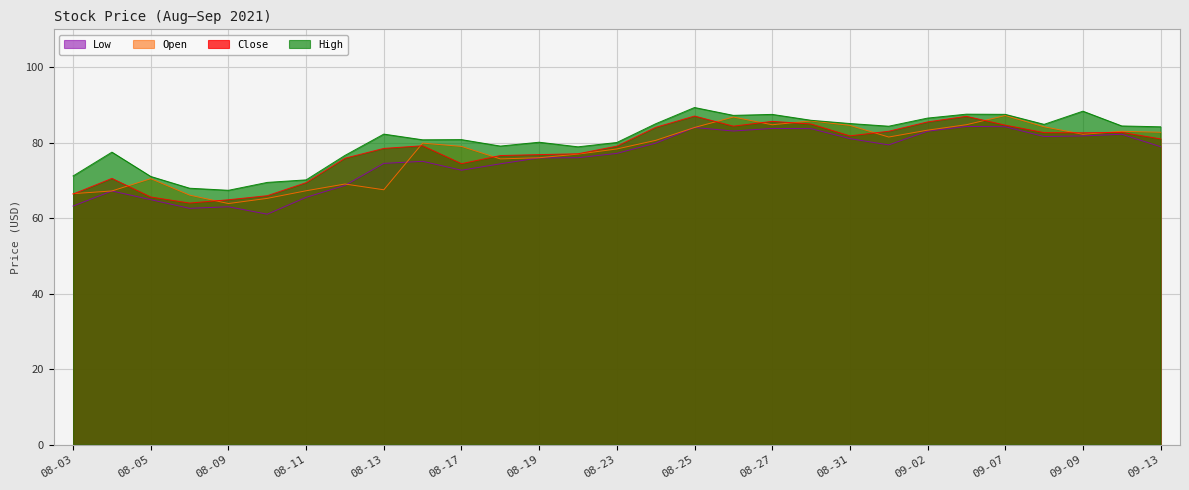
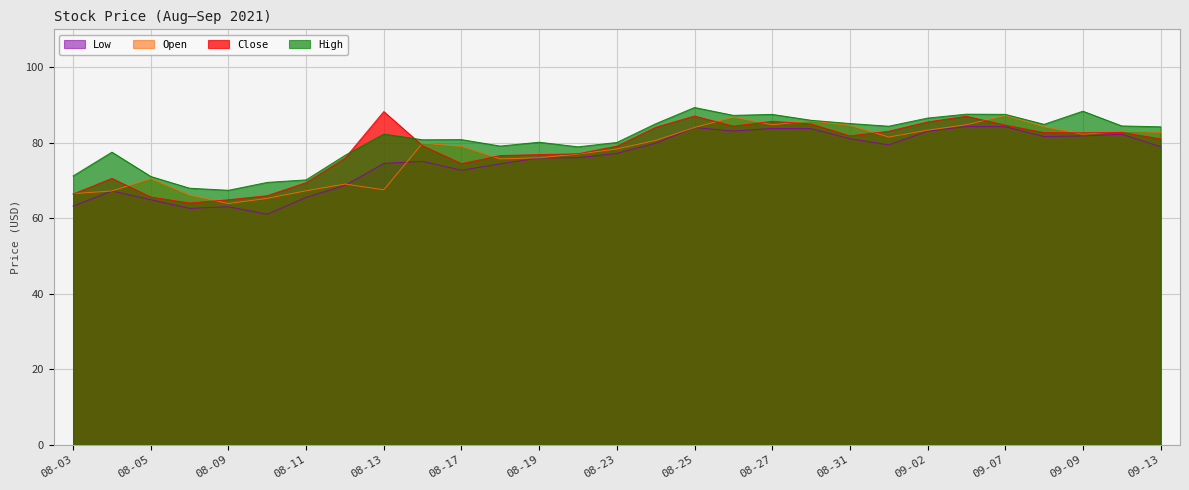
  {
    "Low": {
      "08-03": 63,
      "08-05": 65,
      "08-09": 63,
      "08-11": 66,
      "08-13": 75,
      "08-17": 73,
      "08-23": 77,
      "08-27": 84,
      "08-31": 81,
      "09-13": 79
    },
    "Open": {
      "08-09": 64,
      "08-11": 67,
      "08-13": 68,
      "08-17": 79,
      "08-23": 78,
      "08-27": 85,
      "09-13": 83
    },
    "Close": {
      "08-05": 66,
      "08-09": 65,
      "08-11": 69,
-     "08-13": 78,
+     "08-13": 88,
      "08-17": 74,
      "08-19": 77,
      "08-23": 79,
      "08-25": 87,
      "08-27": 86,
      "08-31": 82,
      "09-02": 85,
      "09-13": 81
    },
    "High": {
      "08-03": 71,
      "08-09": 67,
      "08-11": 70,
      "08-13": 82,
      "08-17": 81,
      "08-19": 80,
      "08-23": 80,
      "08-25": 89,
      "08-27": 87,
      "09-02": 87,
      "09-09": 88,
      "09-13": 84
    }
  }
